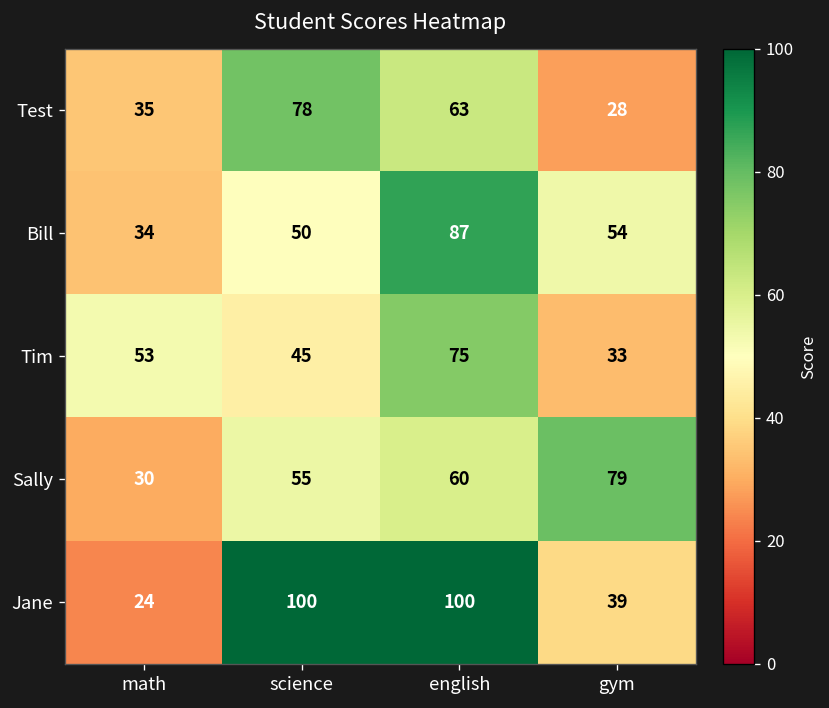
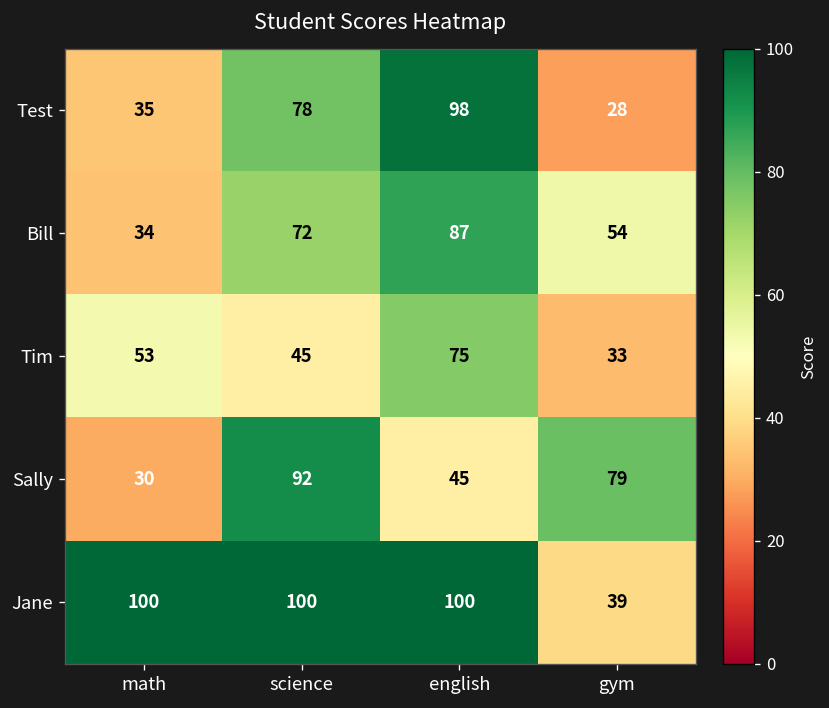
  {
    "Test": {
      "math": 35,
      "science": 78,
-     "english": 63,
+     "english": 98,
      "gym": 28
    },
    "Bill": {
      "math": 34,
-     "science": 50,
+     "science": 72,
      "english": 87,
      "gym": 54
    },
    "Tim": {
      "math": 53,
      "science": 45,
      "english": 75,
      "gym": 33
    },
    "Sally": {
      "math": 30,
-     "science": 55,
-     "english": 60,
+     "science": 92,
+     "english": 45,
      "gym": 79
    },
    "Jane": {
-     "math": 24,
+     "math": 100,
      "science": 100,
      "english": 100,
      "gym": 39
    }
  }
